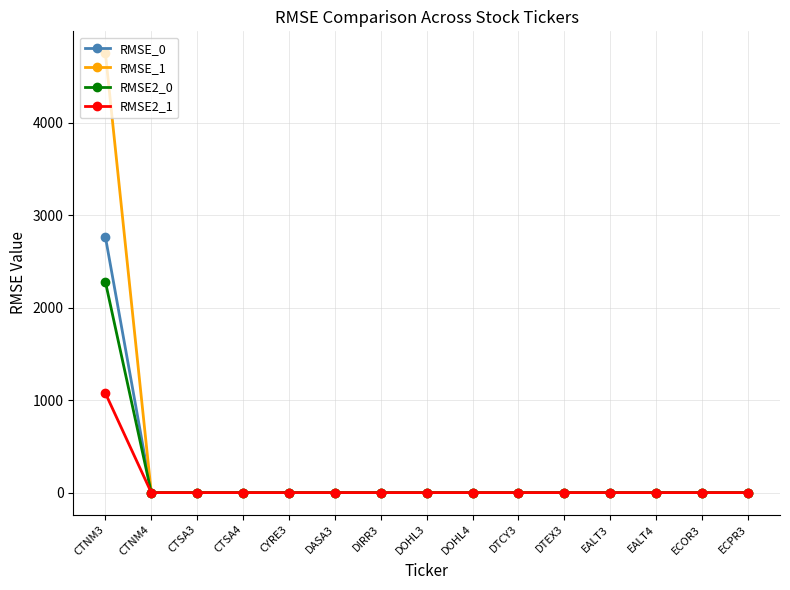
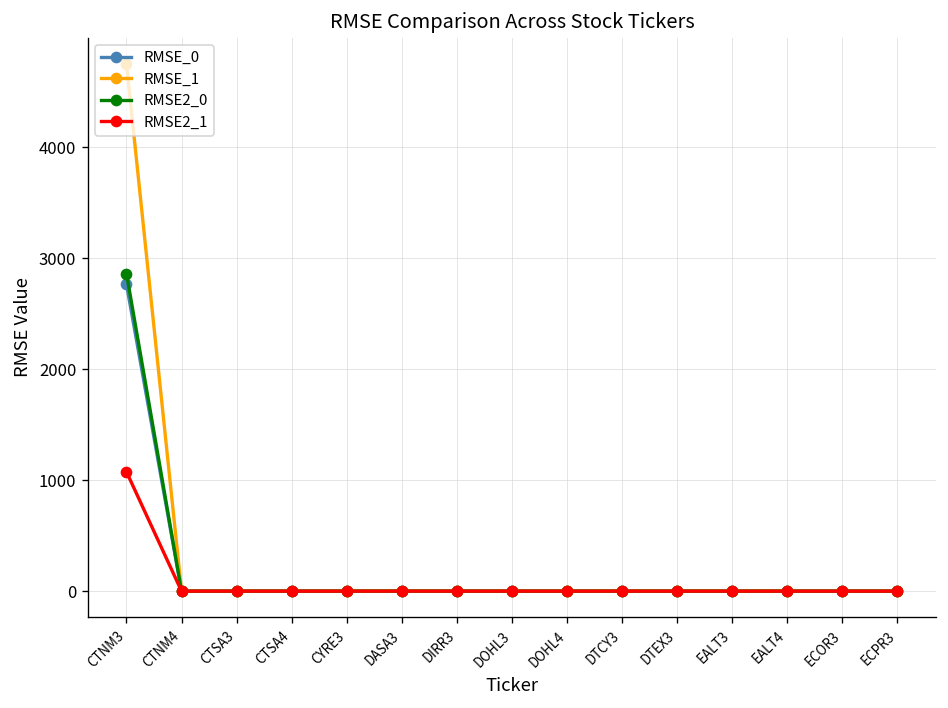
  {
    "RMSE_0": {
      "CTNM3": 2800
    },
    "RMSE2_0": {
-     "CTNM3": 2300
+     "CTNM3": 2900
    },
    "RMSE2_1": {
      "CTNM3": 1100
    }
  }
